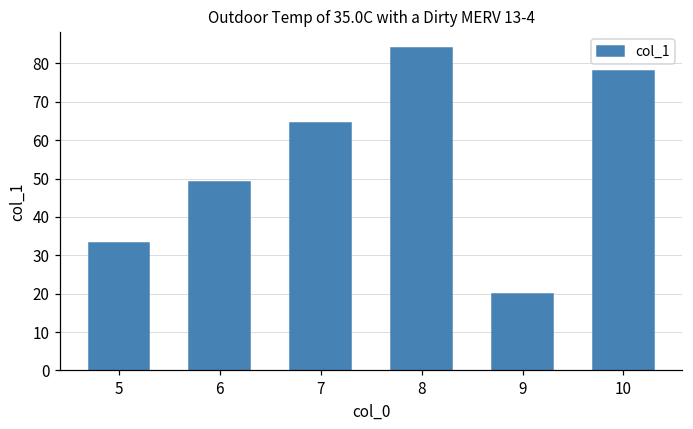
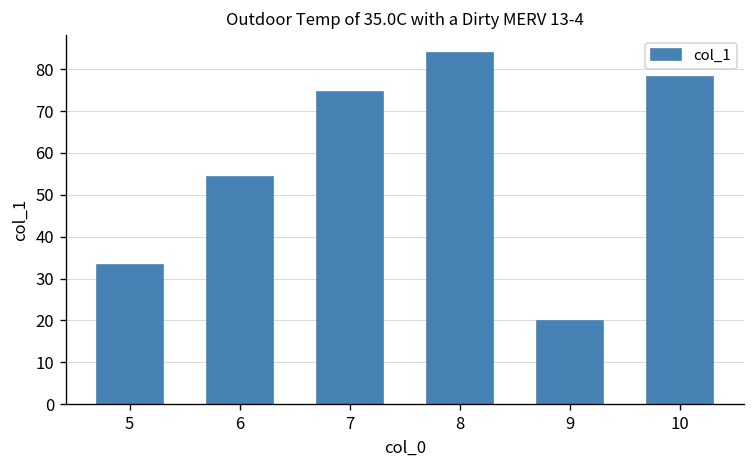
  {
    "5": 33,
-   "6": 49,
-   "7": 65,
+   "6": 54,
+   "7": 75,
    "8": 84,
    "9": 20,
    "10": 78
  }
